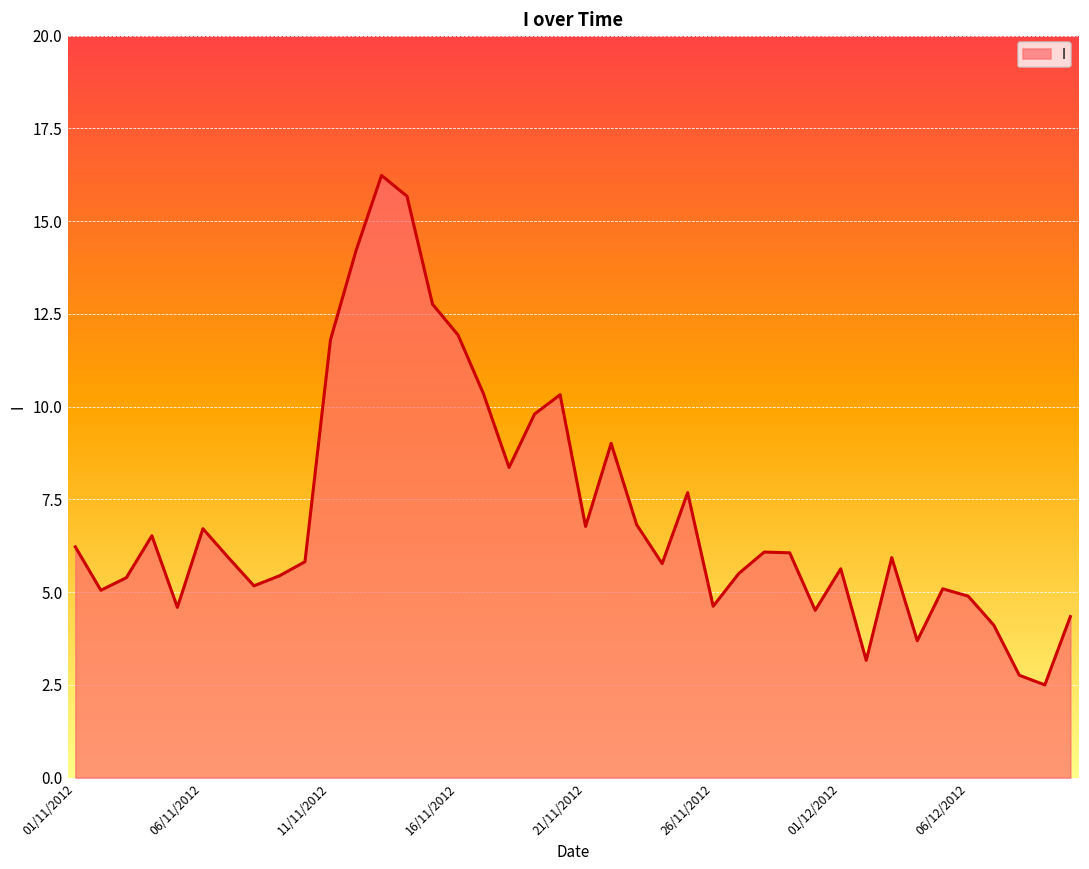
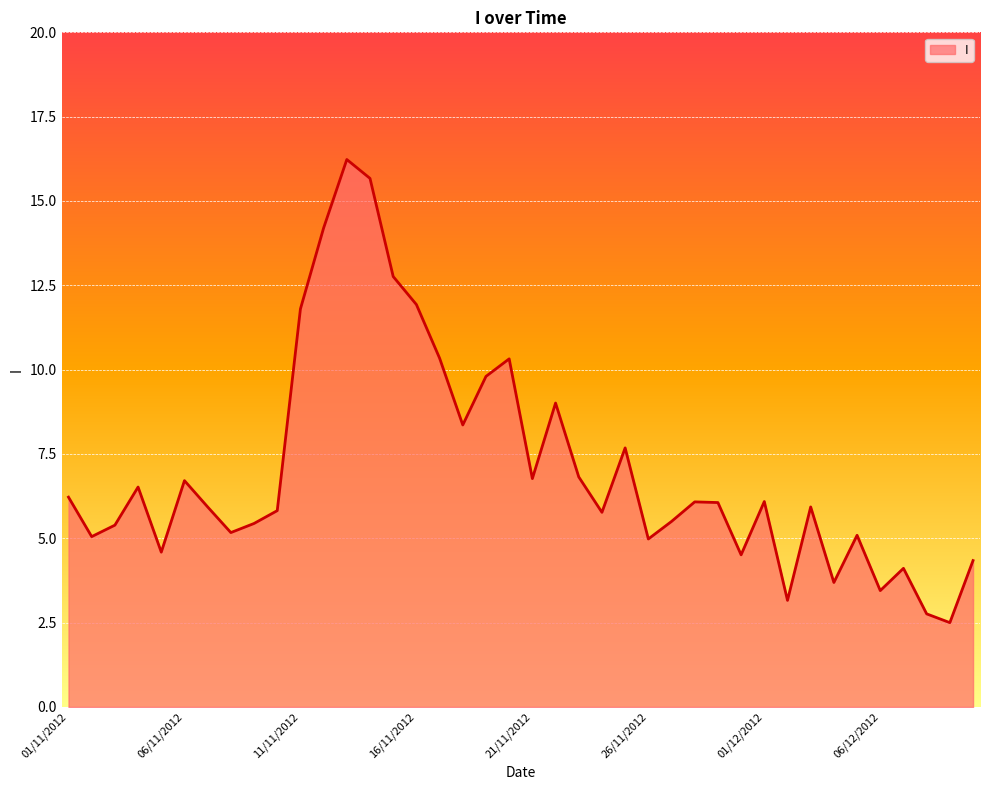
  {
    "01/11/2012": 6.2,
    "06/11/2012": 6.7,
    "11/11/2012": 11.8,
    "16/11/2012": 11.9,
    "21/11/2012": 6.8,
-   "26/11/2012": 4.6,
-   "01/12/2012": 5.6,
-   "06/12/2012": 4.9
+   "26/11/2012": 5.0,
+   "01/12/2012": 6.1,
+   "06/12/2012": 3.5
  }
